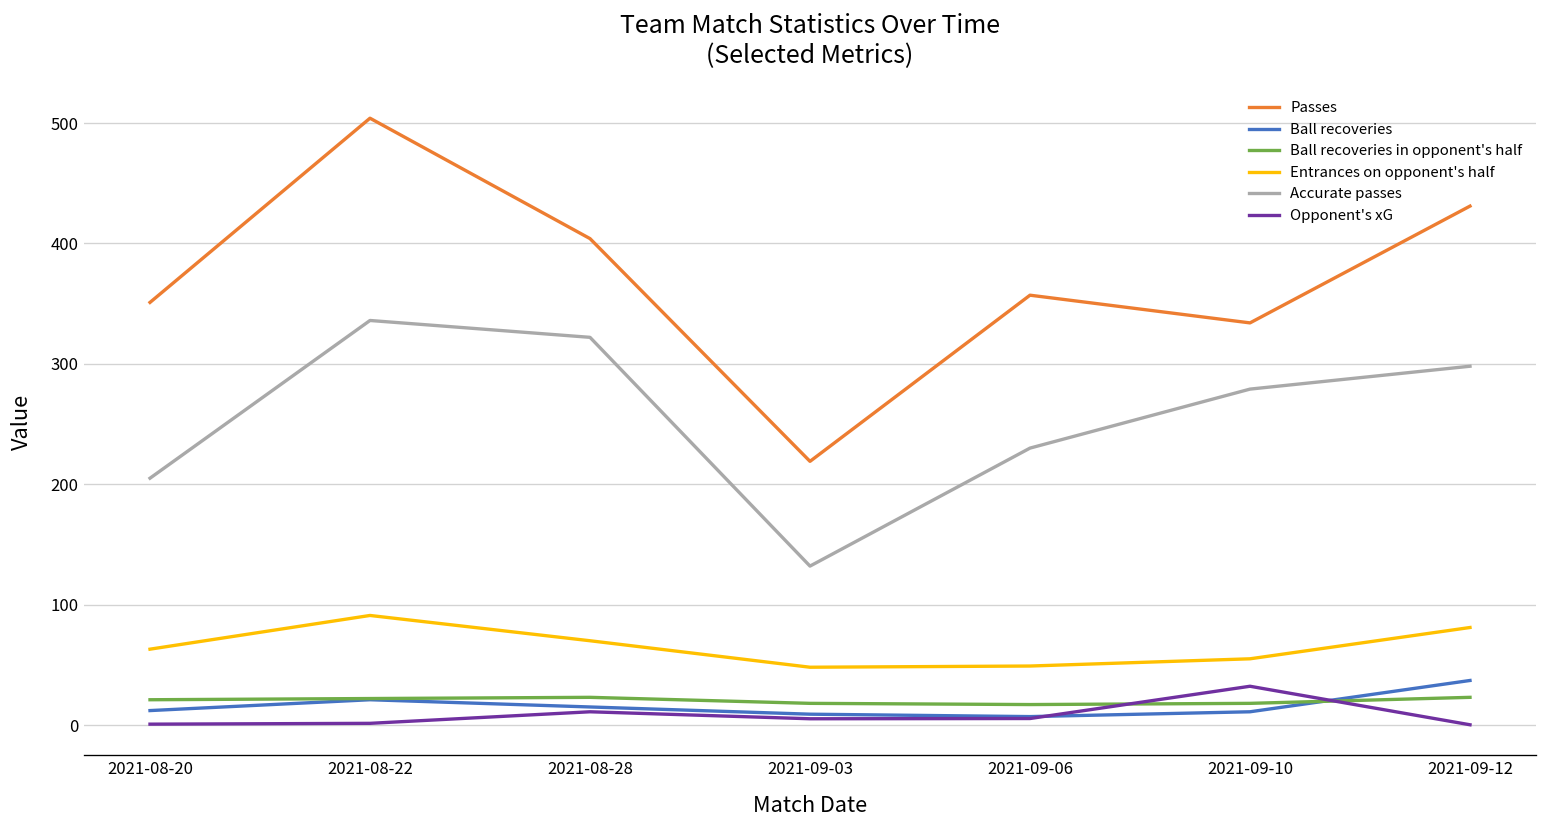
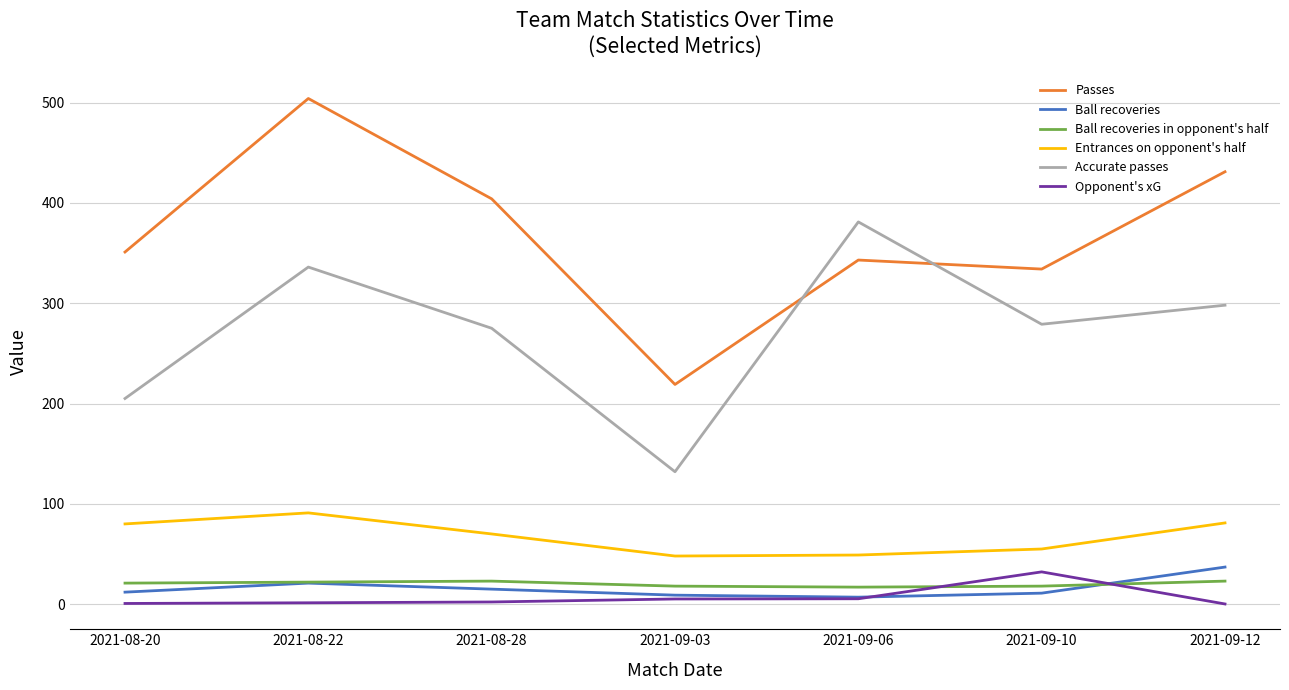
  {
    "Passes": {
      "2021-08-20": 351,
      "2021-08-22": 504,
      "2021-08-28": 404,
      "2021-09-03": 219,
-     "2021-09-06": 357,
+     "2021-09-06": 343,
      "2021-09-10": 334,
      "2021-09-12": 431
    },
    "Ball recoveries": {
      "2021-08-20": 12,
      "2021-08-28": 15,
      "2021-09-03": 9,
      "2021-09-10": 11,
      "2021-09-12": 37
    },
    "Ball recoveries in opponent's half": {
      "2021-08-20": 21,
      "2021-08-28": 23,
      "2021-09-03": 18,
      "2021-09-06": 17,
      "2021-09-10": 18,
      "2021-09-12": 23
    },
    "Entrances on opponent's half": {
-     "2021-08-20": 63,
+     "2021-08-20": 80,
      "2021-08-22": 91,
      "2021-08-28": 70,
      "2021-09-03": 48,
      "2021-09-06": 49,
      "2021-09-10": 55,
      "2021-09-12": 81
    },
    "Accurate passes": {
      "2021-08-20": 205,
      "2021-08-22": 336,
-     "2021-08-28": 322,
+     "2021-08-28": 275,
      "2021-09-03": 132,
-     "2021-09-06": 230,
+     "2021-09-06": 381,
      "2021-09-10": 279,
      "2021-09-12": 298
    },
    "Opponent's xG": {
      "2021-08-20": 1,
      "2021-08-22": 1,
-     "2021-08-28": 11,
+     "2021-08-28": 2,
      "2021-09-03": 5,
      "2021-09-10": 32,
      "2021-09-12": 0
    }
  }
